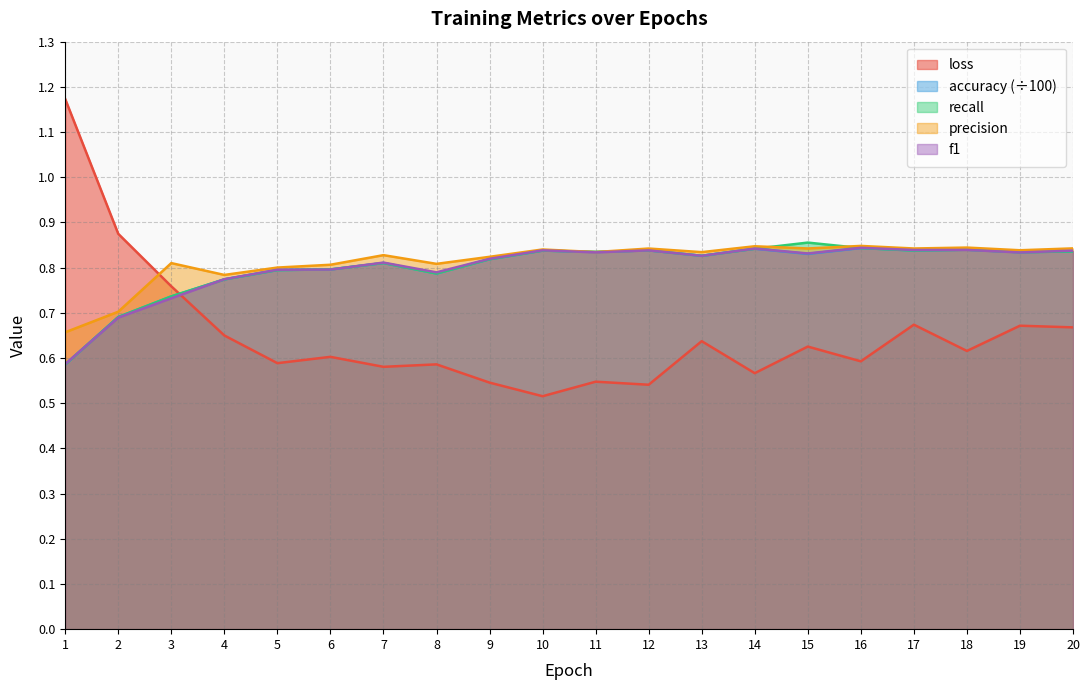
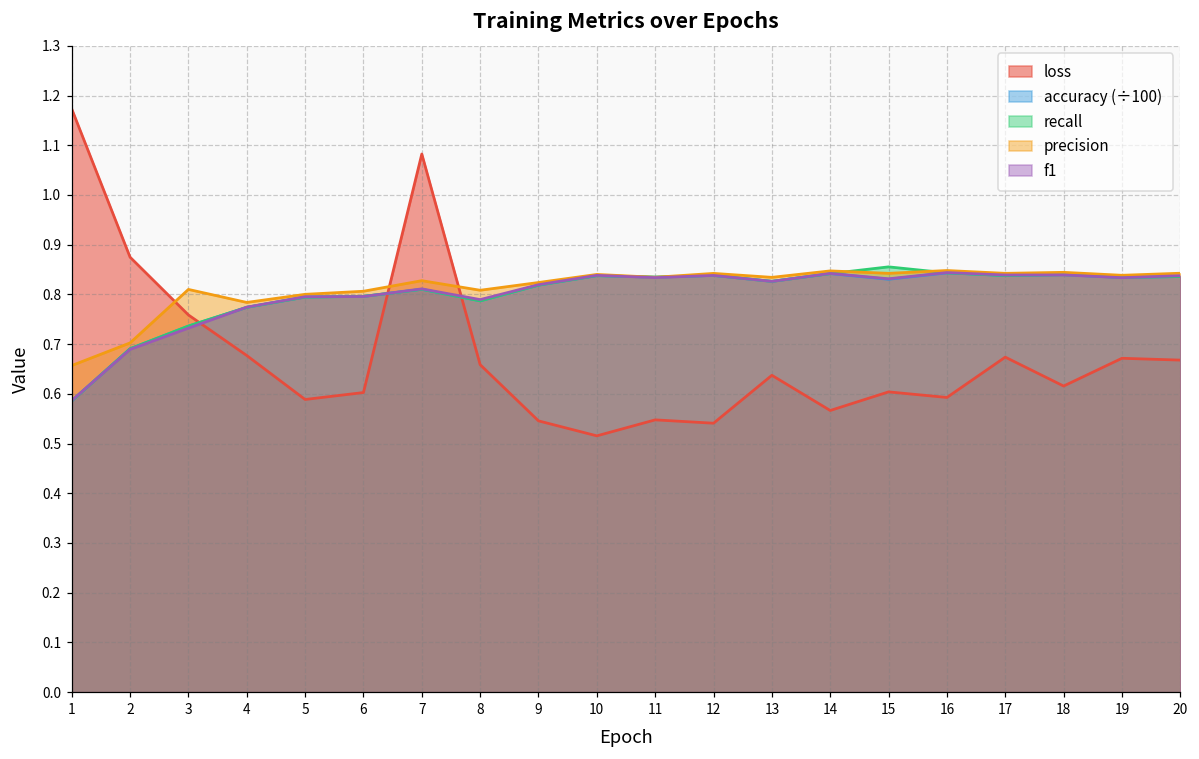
  {
    "loss": {
      "1": 1.17,
      "2": 0.87,
      "3": 0.76,
-     "4": 0.65,
+     "4": 0.68,
      "5": 0.59,
      "6": 0.60,
-     "7": 0.58,
-     "8": 0.59,
+     "7": 1.08,
+     "8": 0.66,
      "9": 0.55,
      "10": 0.52,
      "11": 0.55,
      "12": 0.54,
      "13": 0.64,
      "14": 0.57,
-     "15": 0.63,
+     "15": 0.60,
      "16": 0.59,
      "17": 0.67,
      "18": 0.62,
      "19": 0.67,
      "20": 0.67
    },
    "recall": {
      "15": 0.86
    },
    "precision": {
      "1": 0.66,
      "2": 0.70,
      "3": 0.81,
      "4": 0.78,
      "6": 0.81,
      "7": 0.83,
      "8": 0.81,
      "13": 0.83,
      "15": 0.84
    }
  }
